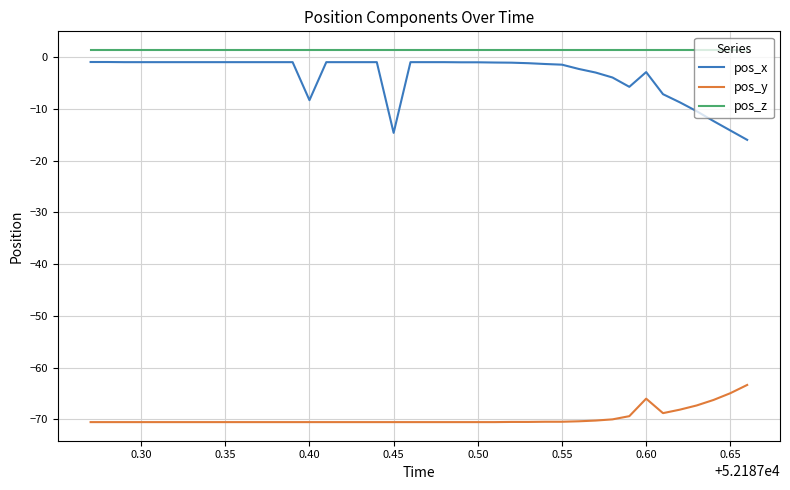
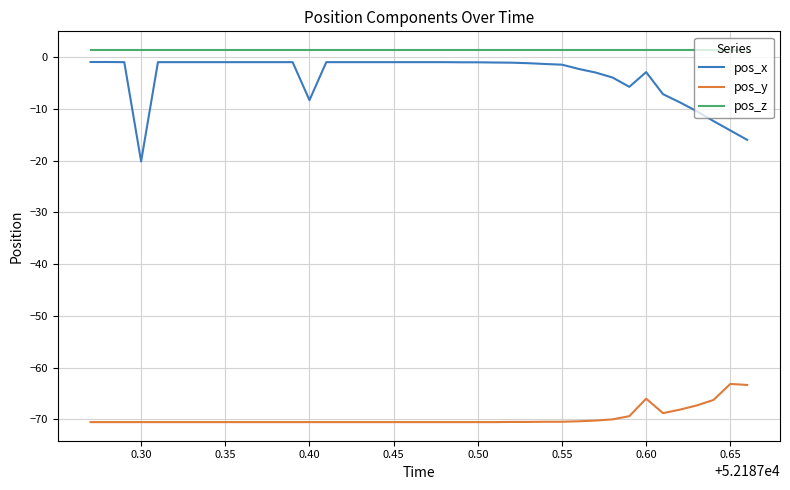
  {
    "pos_x": {
-     "0.30": -1,
+     "0.30": -20,
      "0.35": -1,
      "0.40": -8,
-     "0.45": -15,
+     "0.45": -1,
      "0.50": -1,
      "0.55": -1,
      "0.60": -3,
      "0.65": -14
    },
    "pos_y": {
      "0.30": -71,
      "0.35": -71,
      "0.40": -71,
      "0.45": -71,
      "0.50": -71,
      "0.55": -70,
      "0.60": -66,
-     "0.65": -65
+     "0.65": -63
    },
    "pos_z": {
      "0.30": 1,
      "0.35": 1,
      "0.40": 1,
      "0.45": 1,
      "0.50": 1,
      "0.55": 1,
      "0.60": 1
    }
  }
